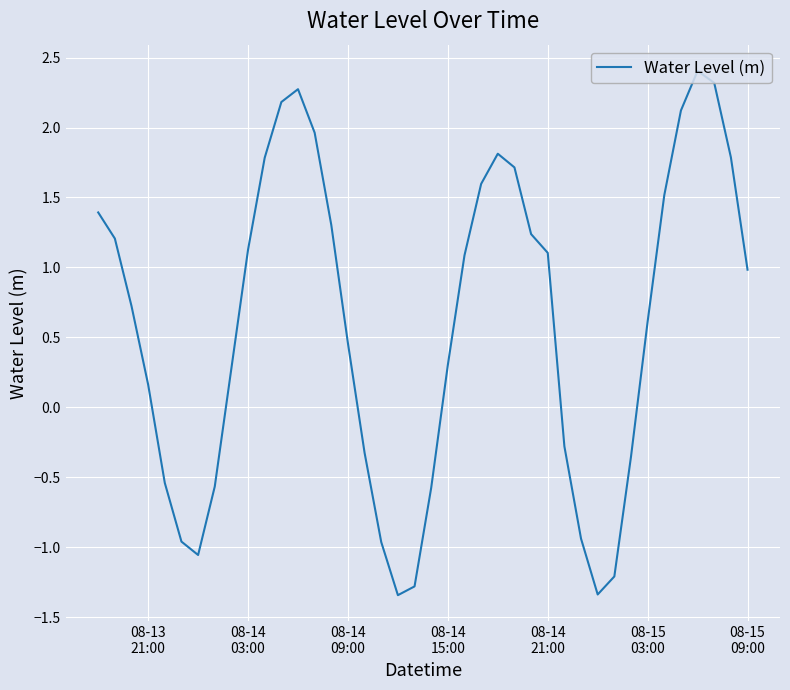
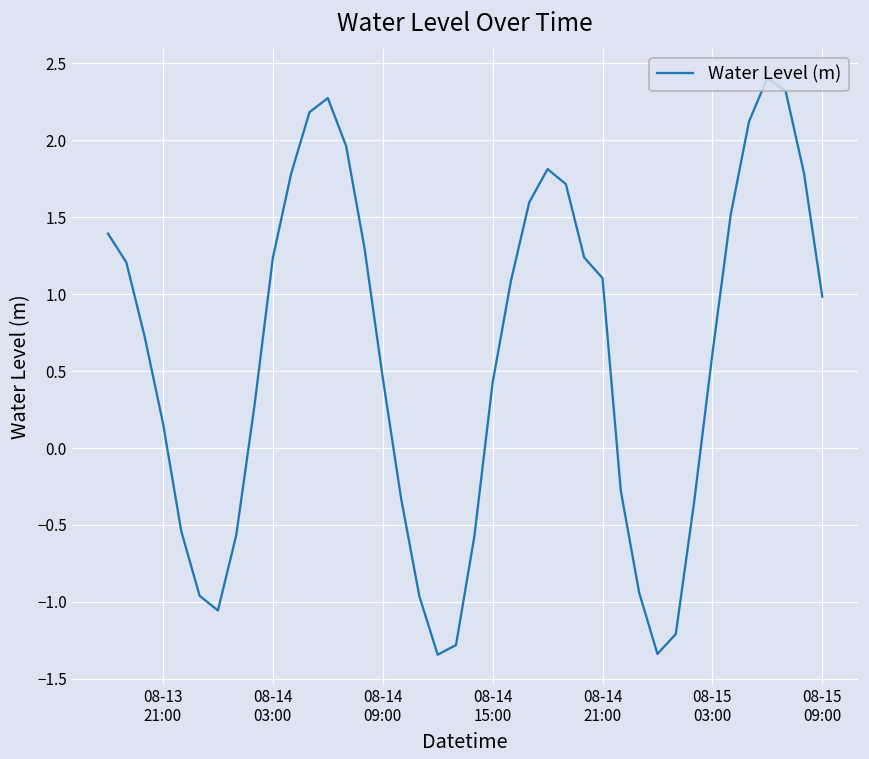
  {
    "08-13 21:00": 0.16,
-   "08-14 03:00": 1.13,
+   "08-14 03:00": 1.24,
    "08-14 09:00": 0.46,
-   "08-14 15:00": 0.30,
+   "08-14 15:00": 0.43,
    "08-14 21:00": 1.10,
    "08-15 03:00": 0.61,
    "08-15 09:00": 0.98
  }
